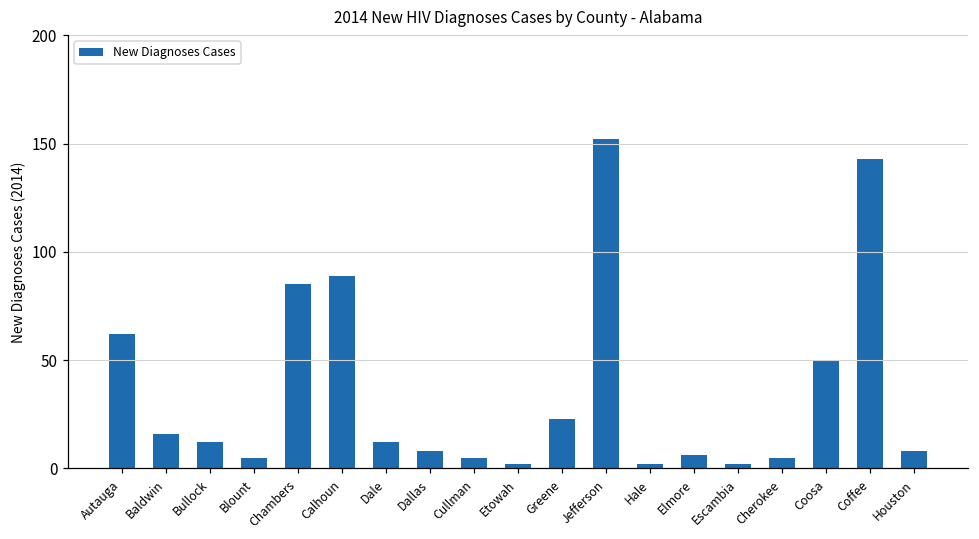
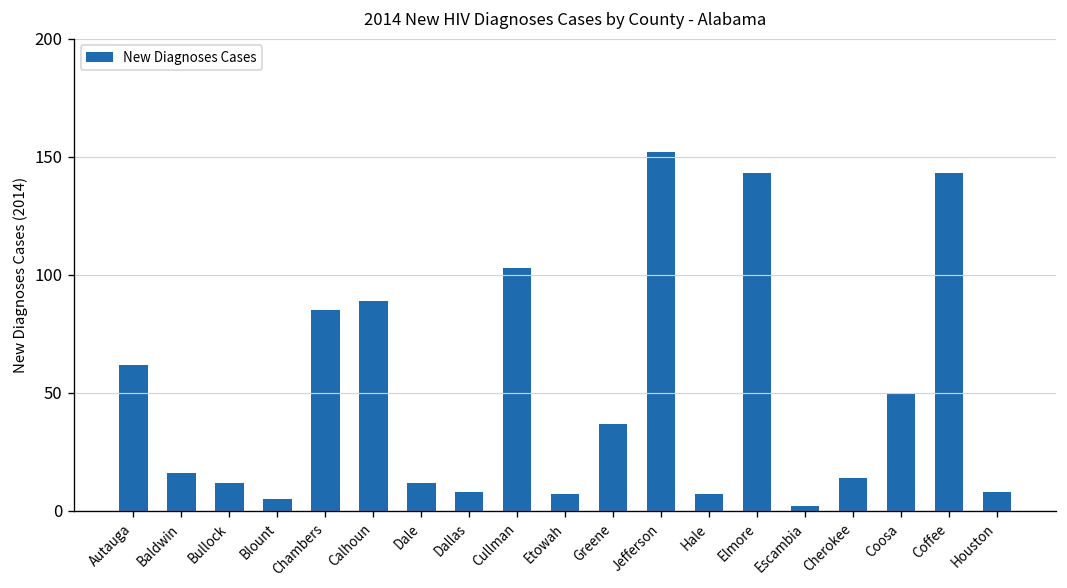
  {
    "Autauga": 62,
    "Baldwin": 16,
    "Bullock": 12,
    "Blount": 5,
    "Chambers": 85,
    "Calhoun": 89,
    "Dale": 12,
    "Dallas": 8,
-   "Cullman": 5,
-   "Etowah": 2,
-   "Greene": 23,
+   "Cullman": 103,
+   "Etowah": 7,
+   "Greene": 37,
    "Jefferson": 152,
-   "Hale": 2,
-   "Elmore": 6,
+   "Hale": 7,
+   "Elmore": 143,
    "Escambia": 2,
-   "Cherokee": 5,
+   "Cherokee": 14,
    "Coosa": 50,
    "Coffee": 143,
    "Houston": 8
  }
